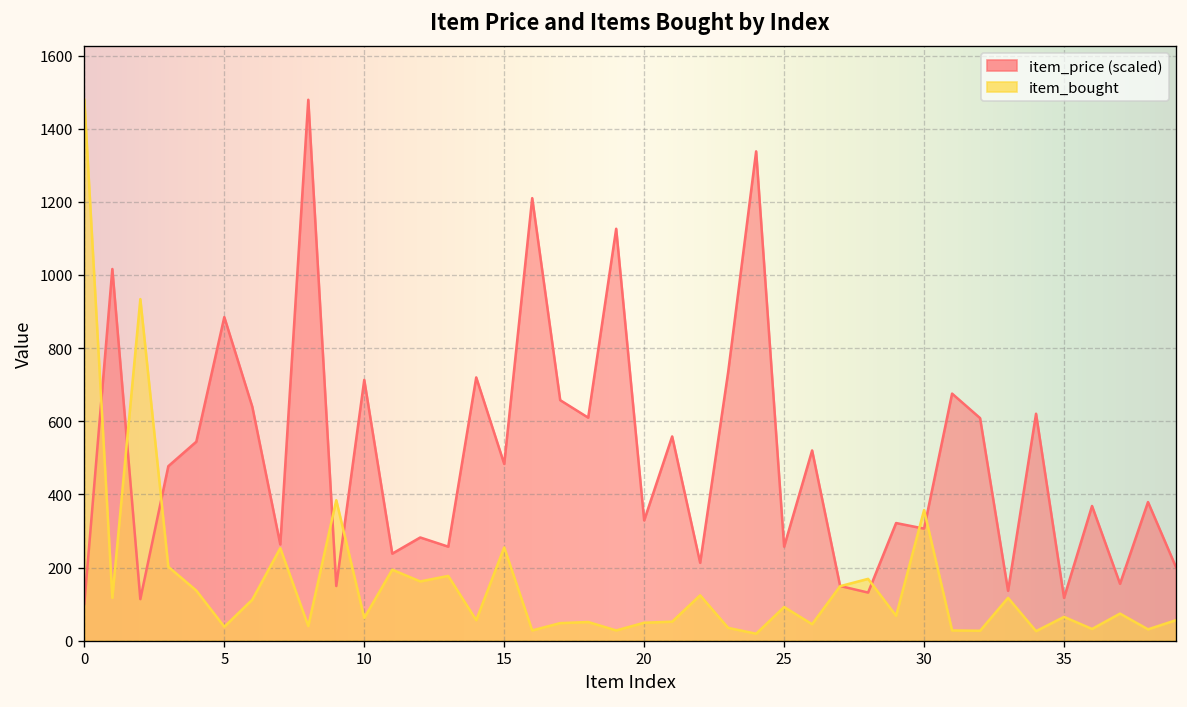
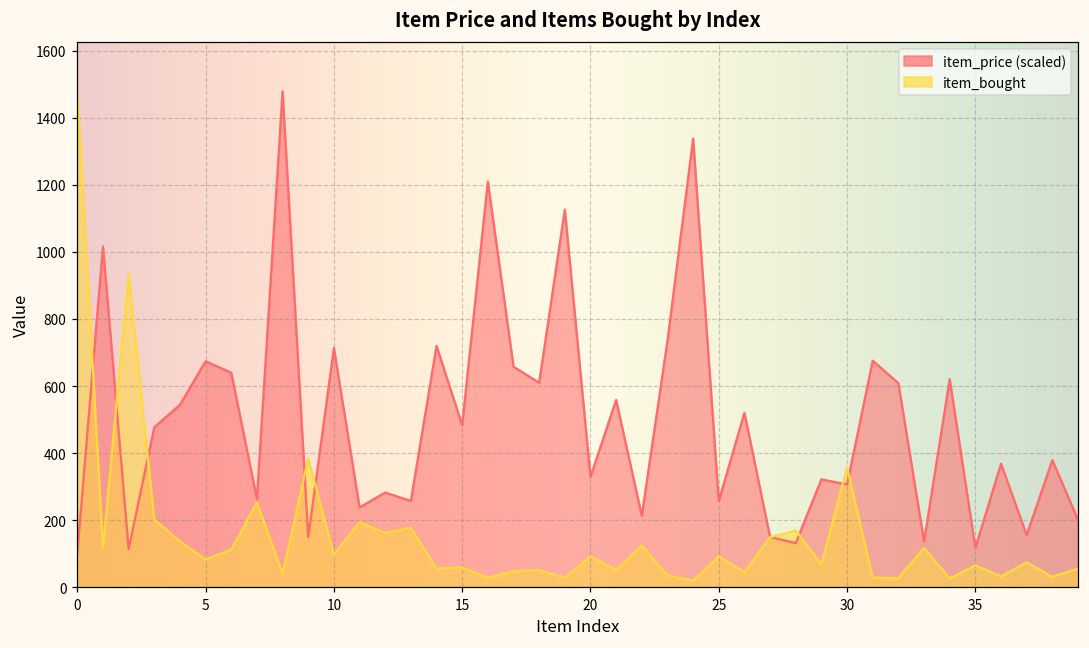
  {
    "item_price (scaled)": {
      "0": 100,
-     "5": 880,
+     "5": 670,
      "10": 710,
      "15": 480,
      "20": 330,
      "25": 260,
      "30": 310,
      "35": 120
    },
    "item_bought": {
      "0": 1480,
-     "5": 40,
-     "10": 60,
-     "15": 260,
-     "20": 50,
+     "5": 80,
+     "10": 100,
+     "15": 60,
+     "20": 90,
      "25": 90,
      "30": 360,
      "35": 70
    }
  }
